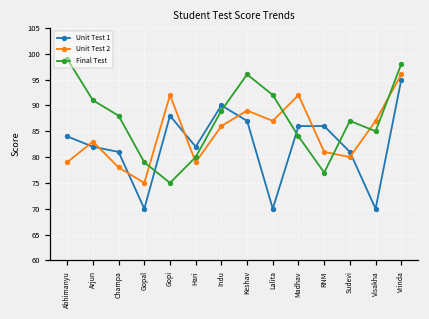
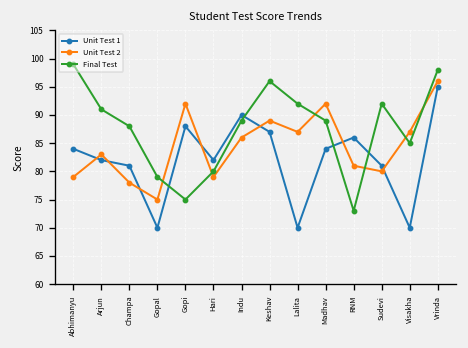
  {
    "Unit Test 1": {
      "Abhimanyu": 84,
      "Arjun": 82,
      "Champa": 81,
      "Gopal": 70,
      "Gopi": 88,
      "Hari": 82,
      "Indu": 90,
      "Keshav": 87,
      "Lalita": 70,
-     "Madhav": 86,
+     "Madhav": 84,
      "RNM": 86,
      "Sudevi": 81,
      "Visakha": 70,
      "Vrinda": 95
    },
    "Unit Test 2": {
      "Abhimanyu": 79,
      "Arjun": 83,
      "Champa": 78,
      "Gopal": 75,
      "Gopi": 92,
      "Hari": 79,
      "Indu": 86,
      "Keshav": 89,
      "Lalita": 87,
      "Madhav": 92,
      "RNM": 81,
      "Sudevi": 80,
      "Visakha": 87,
      "Vrinda": 96
    },
    "Final Test": {
      "Arjun": 91,
      "Champa": 88,
      "Gopal": 79,
      "Gopi": 75,
      "Hari": 80,
      "Indu": 89,
      "Keshav": 96,
      "Lalita": 92,
-     "Madhav": 84,
-     "RNM": 77,
-     "Sudevi": 87,
+     "Madhav": 89,
+     "RNM": 73,
+     "Sudevi": 92,
      "Visakha": 85,
      "Vrinda": 98
    }
  }
